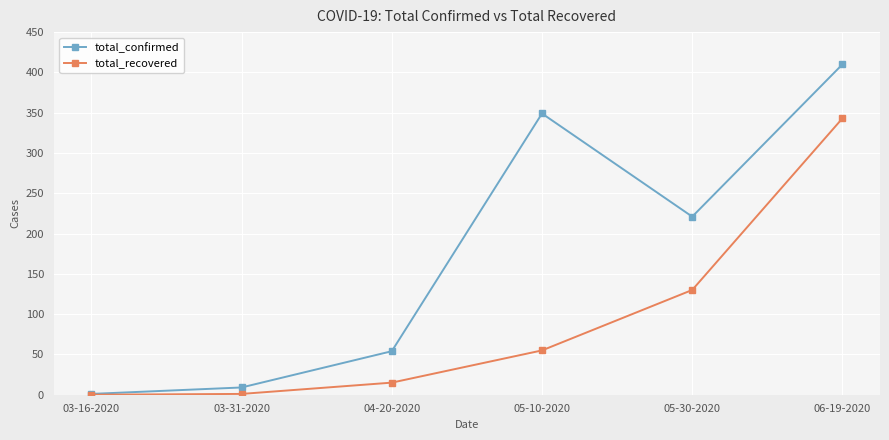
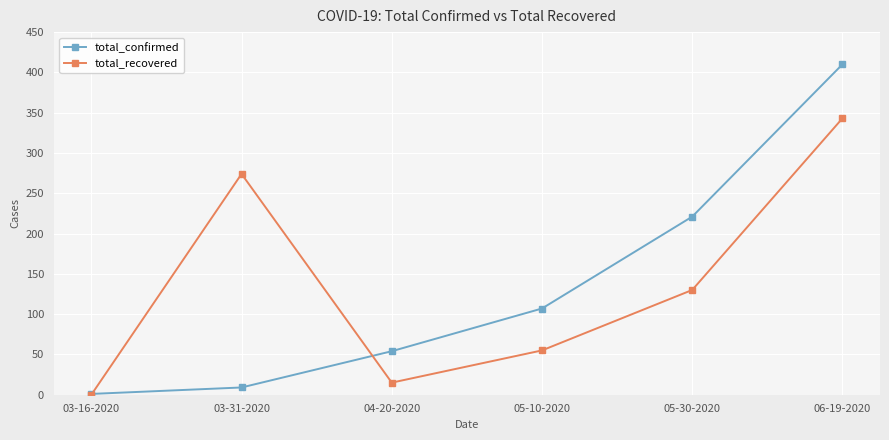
  {
    "total_confirmed": {
      "03-31-2020": 10,
      "04-20-2020": 50,
-     "05-10-2020": 350,
+     "05-10-2020": 110,
      "05-30-2020": 220,
      "06-19-2020": 410
    },
    "total_recovered": {
-     "03-31-2020": 0,
+     "03-31-2020": 270,
      "04-20-2020": 20,
      "05-10-2020": 60,
      "05-30-2020": 130,
      "06-19-2020": 340
    }
  }
